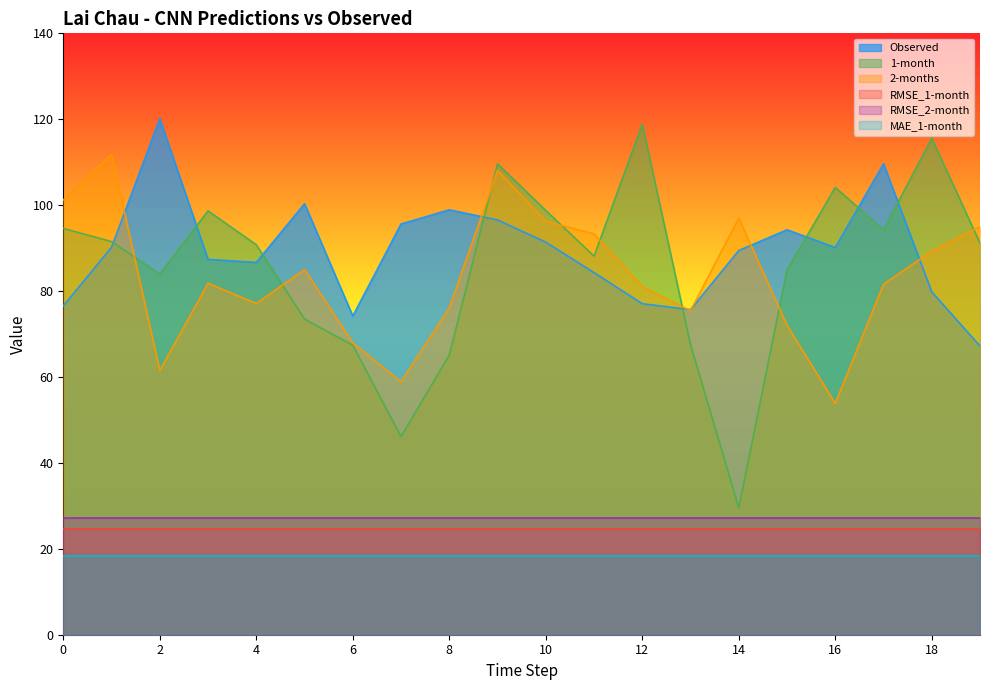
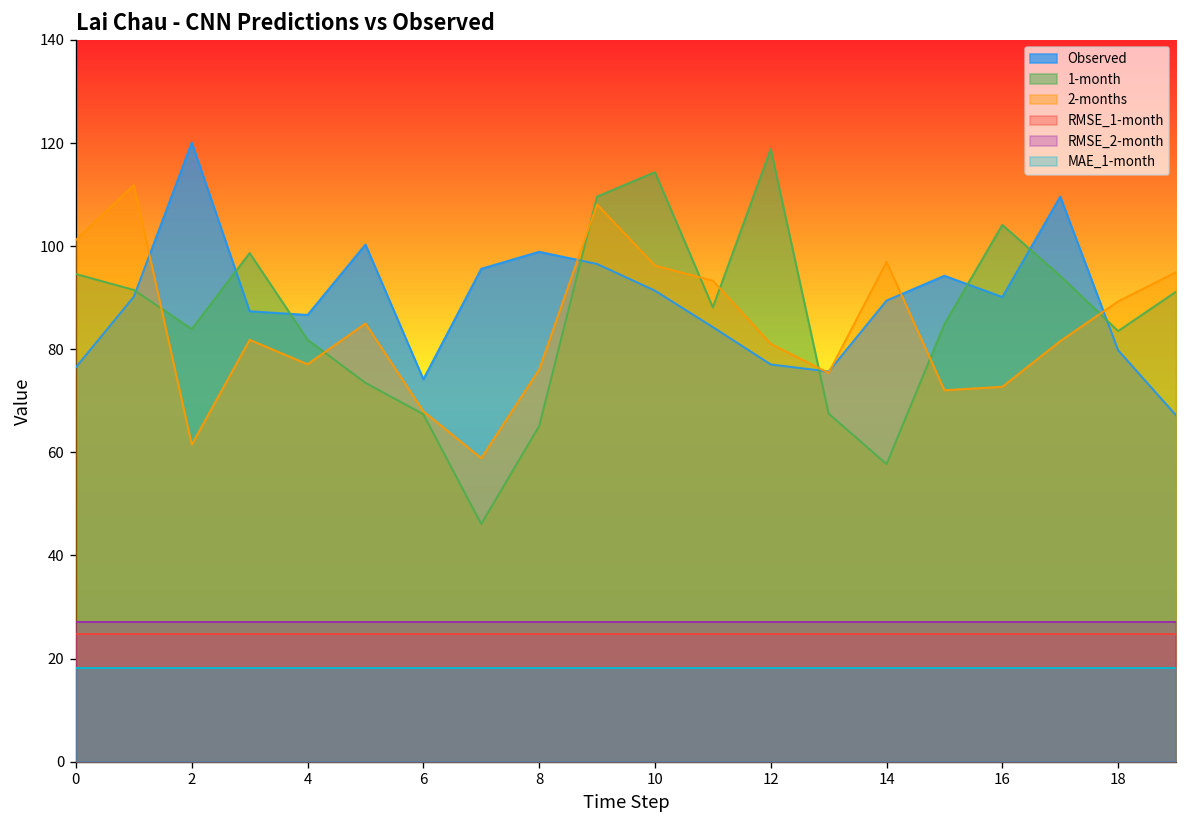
  {
    "1-month": {
      "0": 95,
      "2": 84,
-     "4": 91,
+     "4": 82,
      "8": 65,
-     "10": 99,
+     "10": 114,
      "12": 119,
-     "14": 30,
+     "14": 58,
      "16": 104,
-     "18": 116
+     "18": 84
    },
    "2-months": {
      "0": 101,
      "2": 62,
      "4": 77,
      "8": 76,
      "10": 96,
      "12": 81,
      "14": 97,
-     "16": 54,
+     "16": 73,
      "18": 89
    },
    "RMSE_1-month": {
      "0": 25,
      "2": 25,
      "4": 25,
      "6": 25,
      "8": 25,
      "10": 25,
      "12": 25,
      "14": 25,
      "16": 25,
      "18": 25
    },
    "RMSE_2-month": {
      "0": 27,
      "2": 27,
      "4": 27,
      "6": 27,
      "8": 27,
      "10": 27,
      "12": 27,
      "14": 27,
      "16": 27,
      "18": 27
    }
  }
